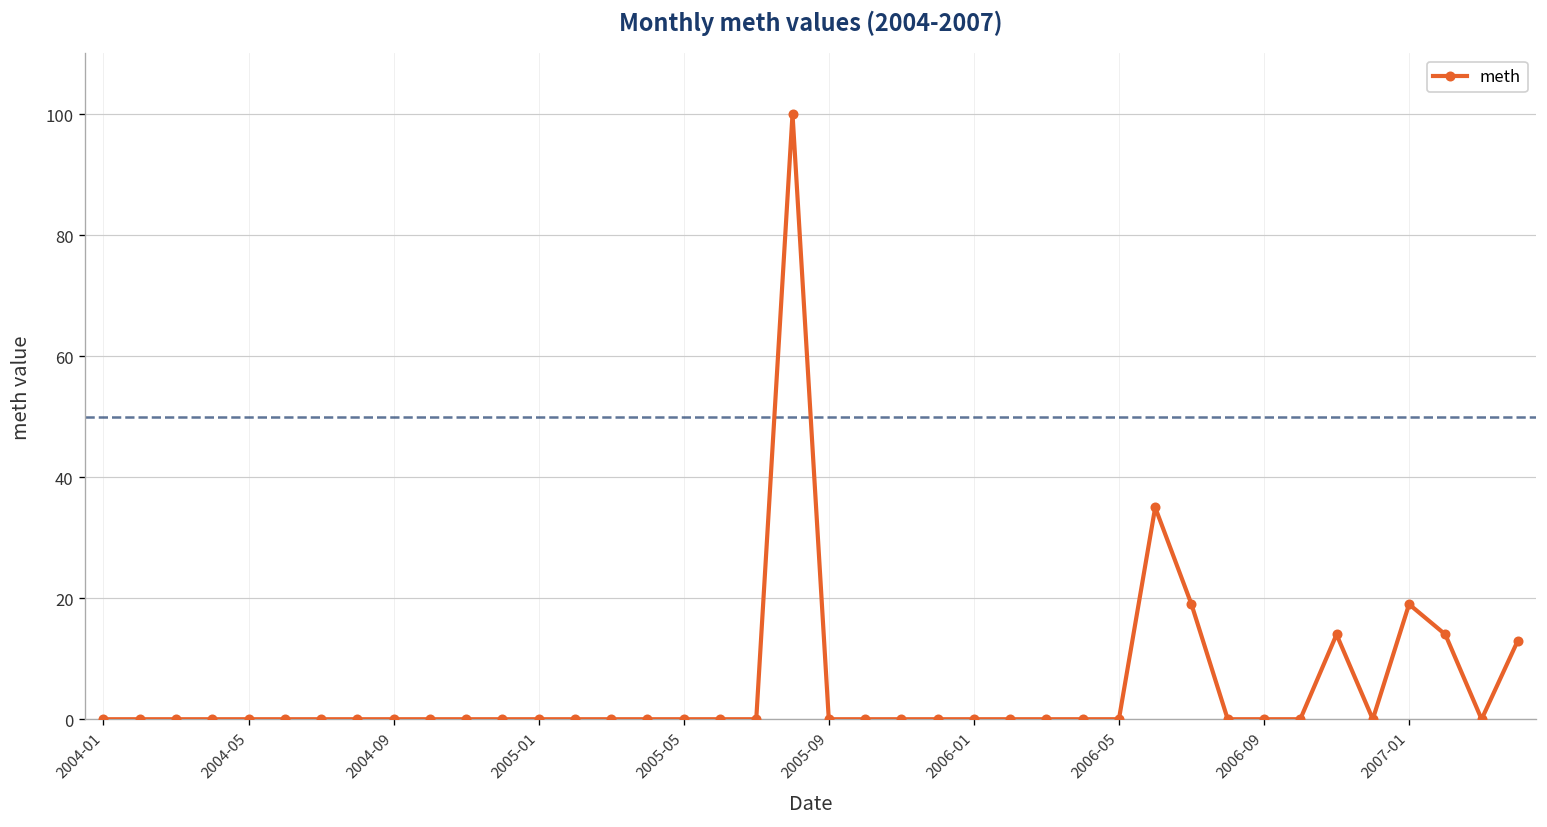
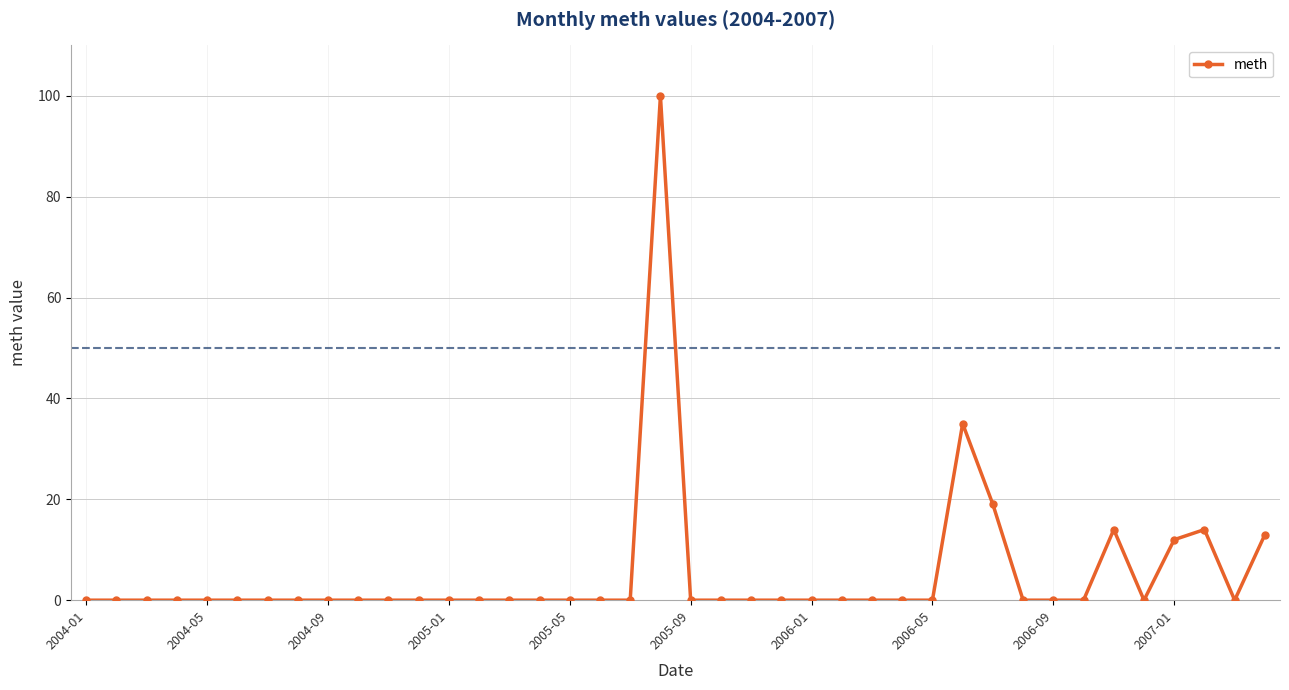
  {
    "2004-01": 0,
    "2004-05": 0,
    "2004-09": 0,
    "2005-01": 0,
    "2005-05": 0,
    "2005-09": 0,
    "2006-01": 0,
    "2006-05": 0,
    "2006-09": 0,
-   "2007-01": 19
+   "2007-01": 12
  }
